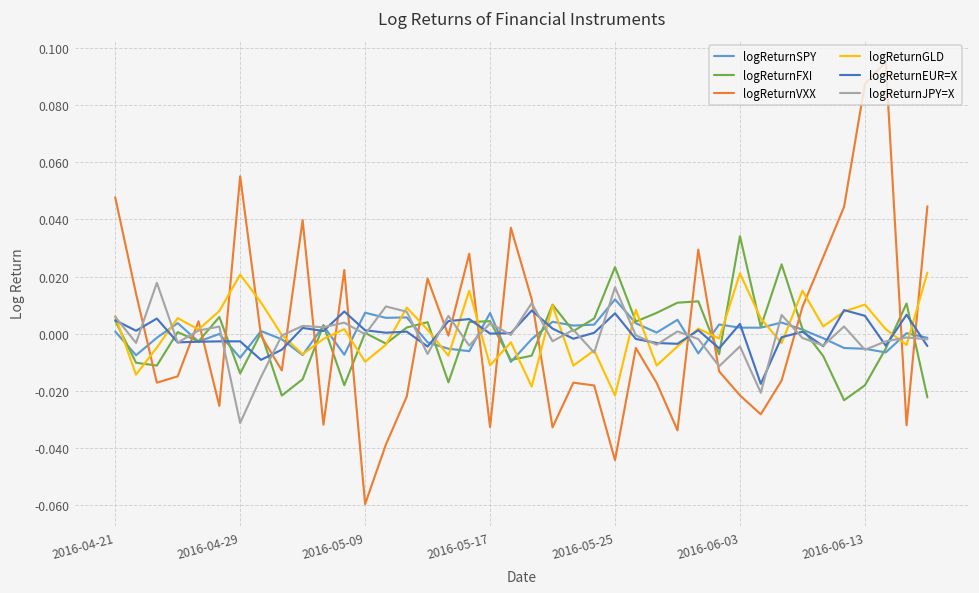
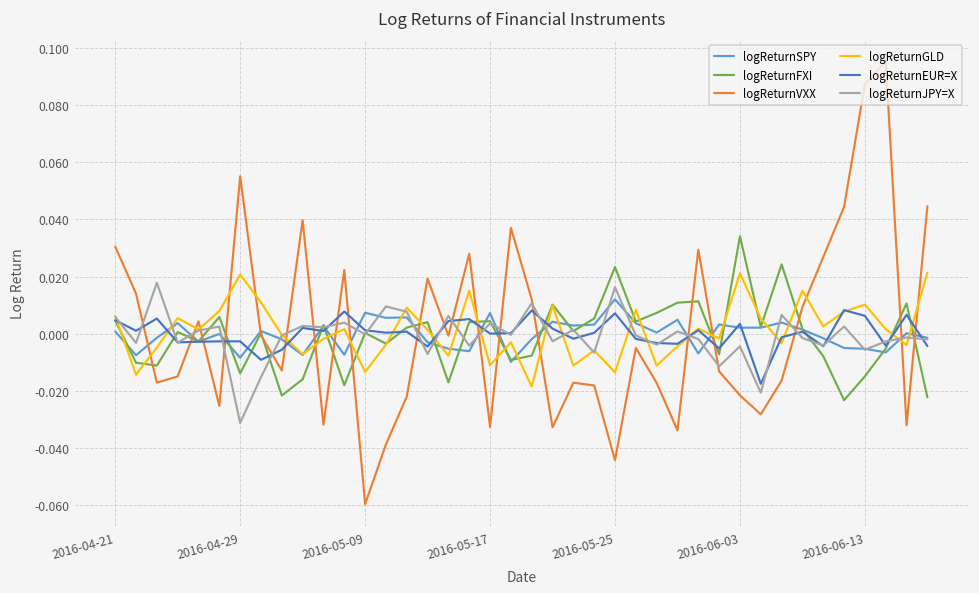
  {
    "logReturnFXI": {
      "2016-04-29": -0.014,
      "2016-05-25": 0.023,
      "2016-06-03": 0.034,
-     "2016-06-13": -0.018
+     "2016-06-13": -0.015
    },
    "logReturnVXX": {
-     "2016-04-21": 0.048,
+     "2016-04-21": 0.031,
      "2016-04-29": 0.055,
      "2016-05-09": -0.060,
      "2016-05-17": -0.033,
      "2016-05-25": -0.044,
      "2016-06-03": -0.022
    },
    "logReturnGLD": {
      "2016-04-29": 0.021,
-     "2016-05-09": -0.010,
+     "2016-05-09": -0.013,
      "2016-05-17": -0.011,
-     "2016-05-25": -0.022,
+     "2016-05-25": -0.013,
      "2016-06-03": 0.021,
      "2016-06-13": 0.010
    },
    "logReturnJPY=X": {
      "2016-04-29": -0.031,
      "2016-05-25": 0.016,
      "2016-06-03": -0.004
    }
  }
